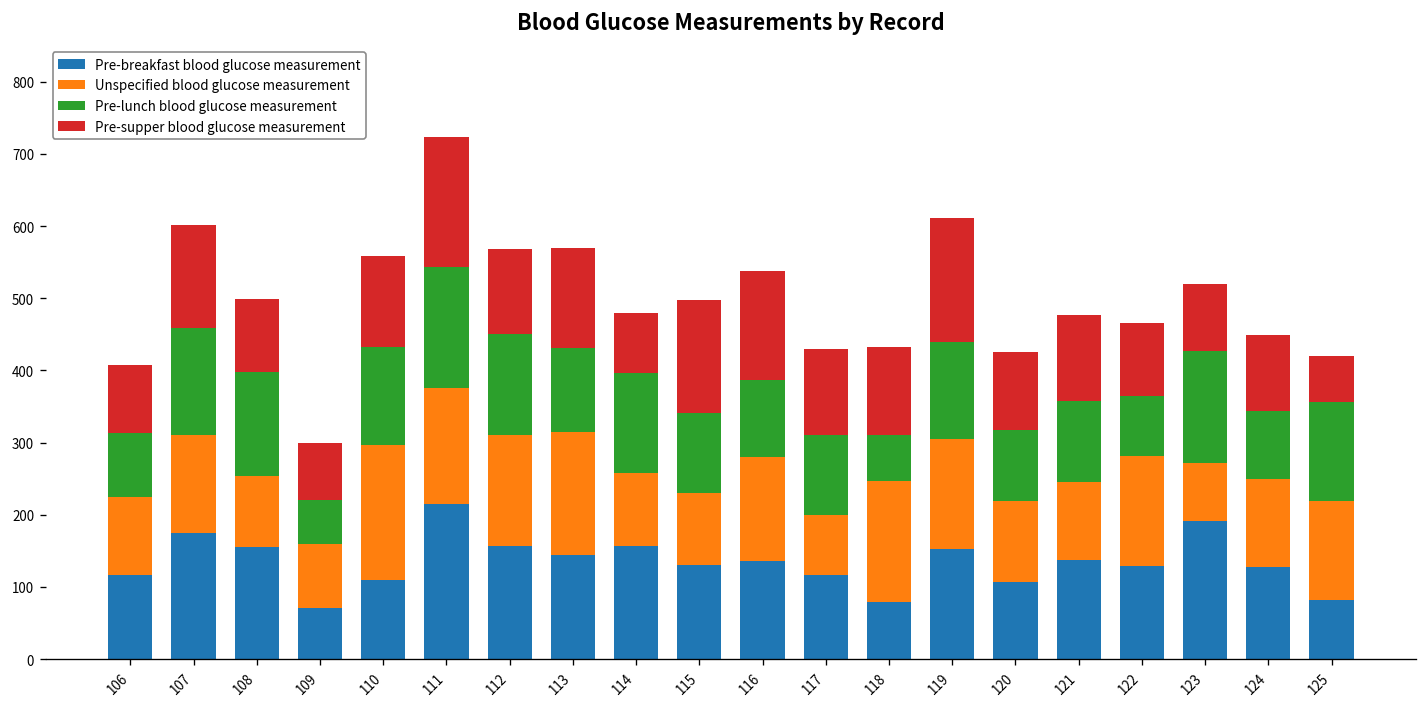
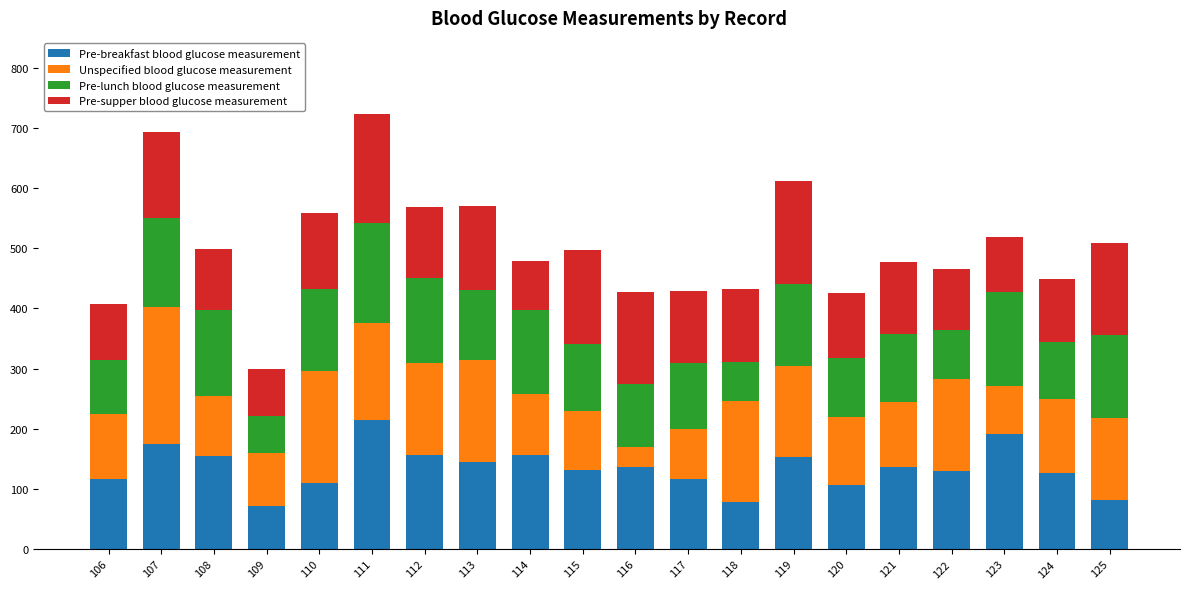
  {
    "Pre-breakfast blood glucose measurement": {
      "106": 120,
      "107": 170,
      "108": 160,
      "109": 70,
      "110": 110,
      "111": 220,
      "112": 160,
      "113": 140,
      "114": 160,
      "115": 130,
      "116": 140,
      "117": 120,
      "118": 80,
      "119": 150,
      "120": 110,
      "121": 140,
      "122": 130,
      "123": 190,
      "124": 130,
      "125": 80
    },
    "Unspecified blood glucose measurement": {
      "106": 110,
-     "107": 140,
+     "107": 230,
      "108": 100,
      "109": 90,
      "110": 190,
      "111": 160,
      "112": 150,
      "113": 170,
      "114": 100,
      "115": 100,
-     "116": 140,
+     "116": 30,
      "117": 80,
      "118": 170,
      "119": 150,
      "120": 110,
      "121": 110,
      "122": 150,
      "123": 80,
      "124": 120,
      "125": 140
    },
    "Pre-lunch blood glucose measurement": {
      "106": 90,
      "107": 150,
      "108": 140,
      "109": 60,
      "110": 140,
      "111": 170,
      "112": 140,
      "113": 120,
      "114": 140,
      "115": 110,
      "116": 110,
      "117": 110,
      "118": 60,
      "119": 130,
      "120": 100,
      "121": 110,
      "122": 80,
      "123": 160,
      "124": 90,
      "125": 140
    },
    "Pre-supper blood glucose measurement": {
      "106": 90,
      "107": 140,
      "108": 100,
      "109": 80,
      "110": 130,
      "111": 180,
      "112": 120,
      "113": 140,
      "114": 80,
      "115": 160,
      "116": 150,
      "117": 120,
      "118": 120,
      "119": 170,
      "120": 110,
      "121": 120,
      "122": 100,
      "123": 90,
      "124": 110,
-     "125": 60
+     "125": 150
    }
  }
